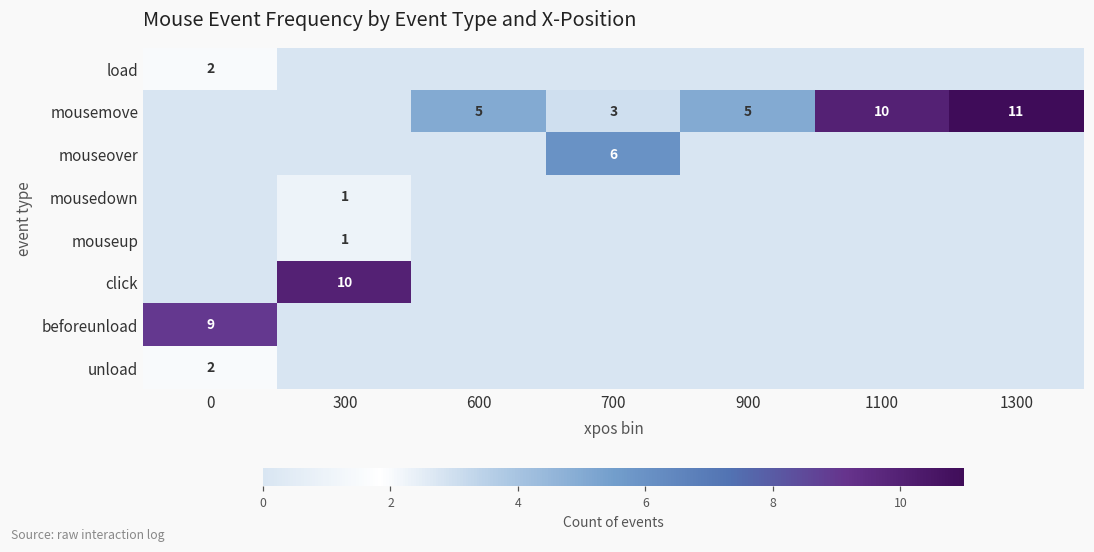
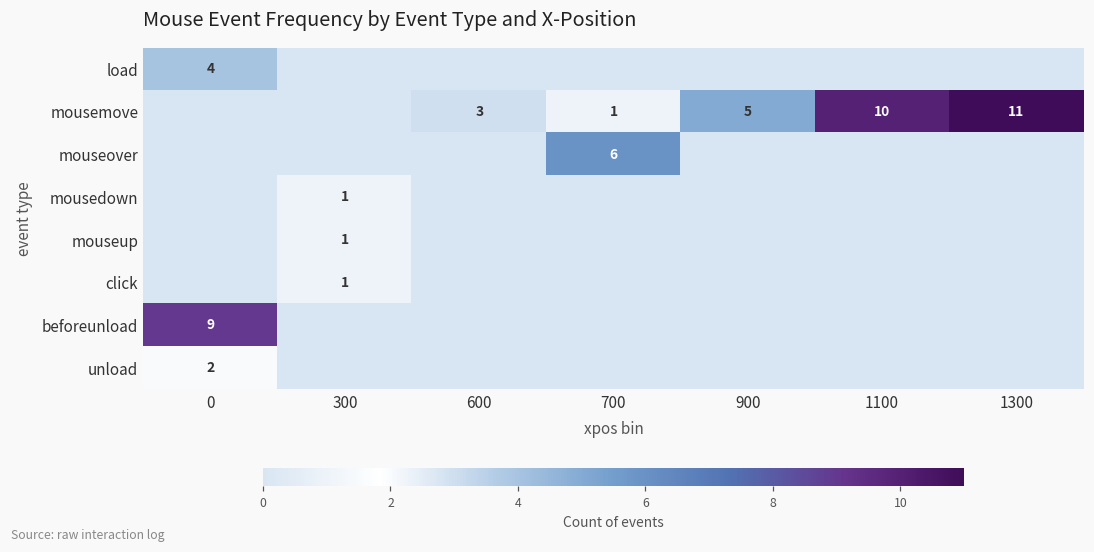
  {
    "load": {
-     "0": 2
+     "0": 4
    },
    "mousemove": {
-     "600": 5,
-     "700": 3,
+     "600": 3,
+     "700": 1,
      "900": 5,
      "1100": 10,
      "1300": 11
    },
    "mouseover": {
      "700": 6
    },
    "mousedown": {
      "300": 1
    },
    "mouseup": {
      "300": 1
    },
    "click": {
-     "300": 10
+     "300": 1
    },
    "beforeunload": {
      "0": 9
    },
    "unload": {
      "0": 2
    }
  }
